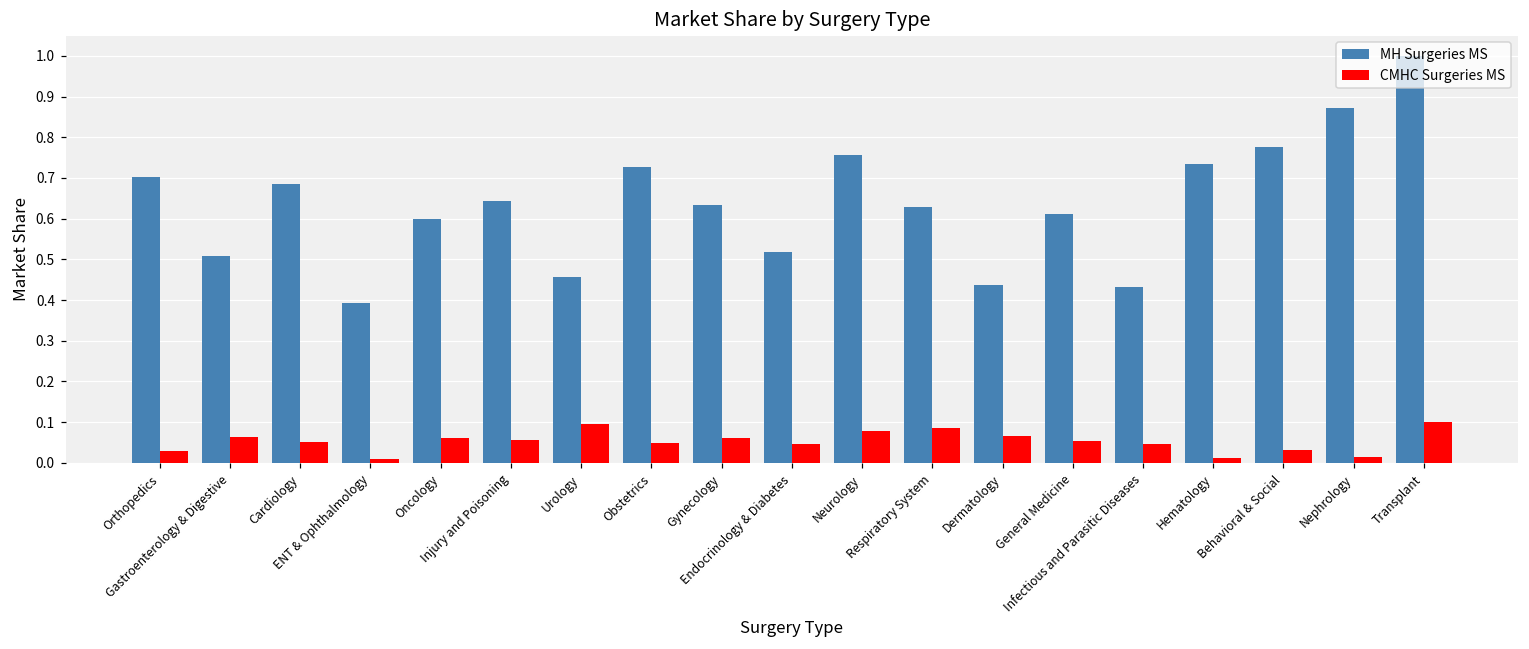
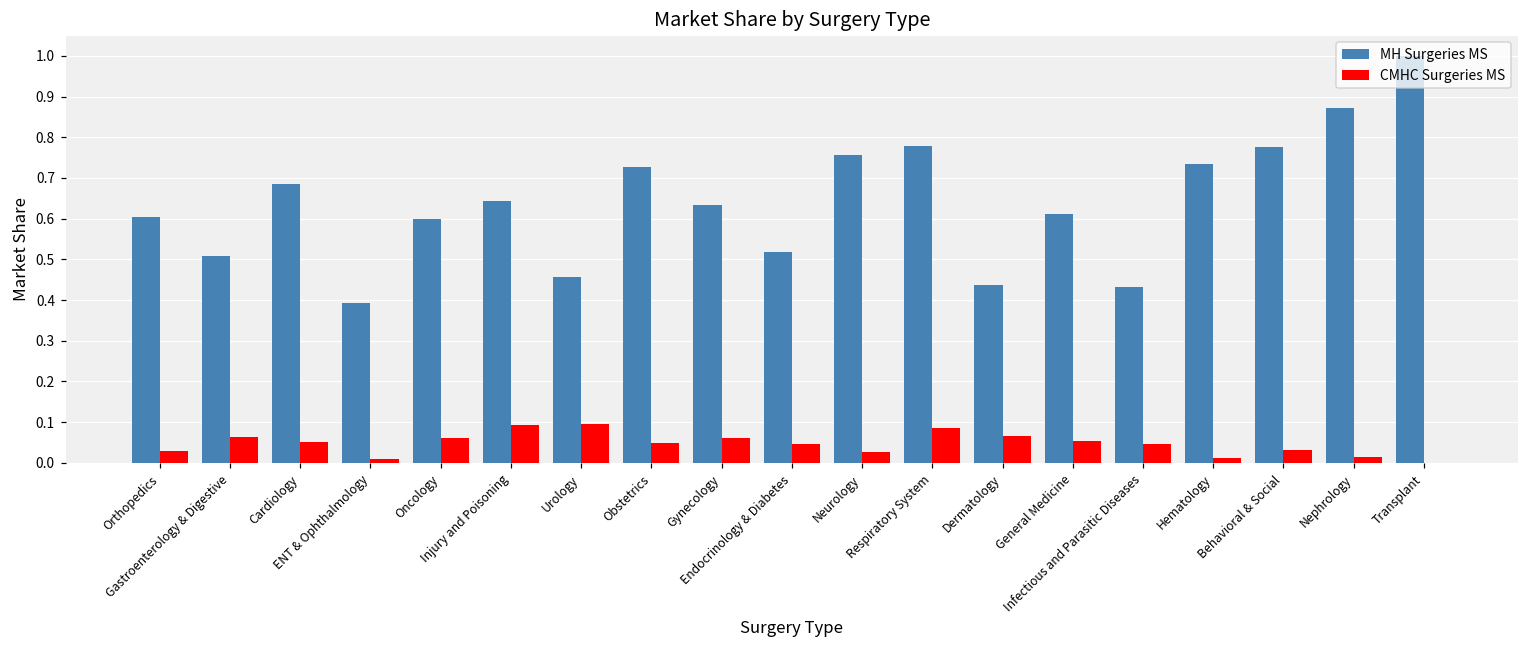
  {
    "MH Surgeries MS": {
-     "Orthopedics": 0.70,
+     "Orthopedics": 0.60,
      "Gastroenterology & Digestive": 0.51,
      "Cardiology": 0.69,
      "ENT & Ophthalmology": 0.39,
      "Oncology": 0.60,
      "Injury and Poisoning": 0.64,
      "Urology": 0.46,
      "Obstetrics": 0.73,
      "Gynecology": 0.63,
      "Endocrinology & Diabetes": 0.52,
      "Neurology": 0.76,
-     "Respiratory System": 0.63,
+     "Respiratory System": 0.78,
      "Dermatology": 0.44,
      "General Medicine": 0.61,
      "Infectious and Parasitic Diseases": 0.43,
      "Hematology": 0.74,
      "Behavioral & Social": 0.78,
      "Nephrology": 0.87
    },
    "CMHC Surgeries MS": {
      "Orthopedics": 0.03,
      "Gastroenterology & Digestive": 0.06,
      "Cardiology": 0.05,
      "ENT & Ophthalmology": 0.01,
      "Oncology": 0.06,
-     "Injury and Poisoning": 0.06,
+     "Injury and Poisoning": 0.09,
      "Urology": 0.09,
      "Obstetrics": 0.05,
      "Gynecology": 0.06,
      "Endocrinology & Diabetes": 0.05,
-     "Neurology": 0.08,
+     "Neurology": 0.03,
      "Respiratory System": 0.08,
      "Dermatology": 0.07,
      "General Medicine": 0.05,
      "Infectious and Parasitic Diseases": 0.05,
      "Hematology": 0.01,
      "Behavioral & Social": 0.03,
      "Nephrology": 0.01,
-     "Transplant": 0.1
+     "Transplant": 0.0
    }
  }
